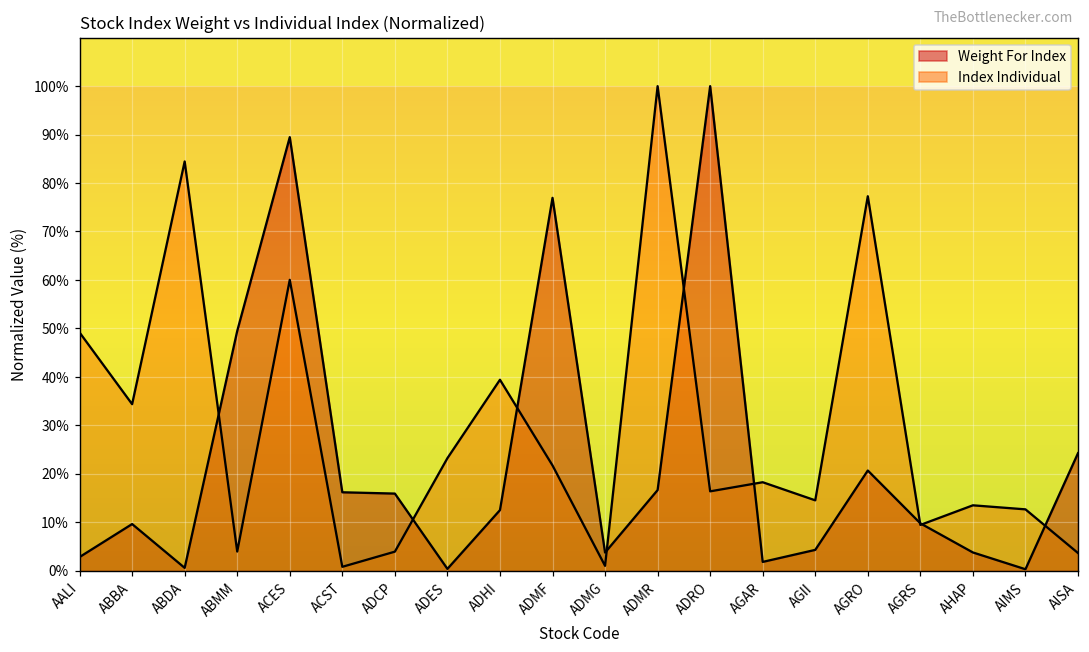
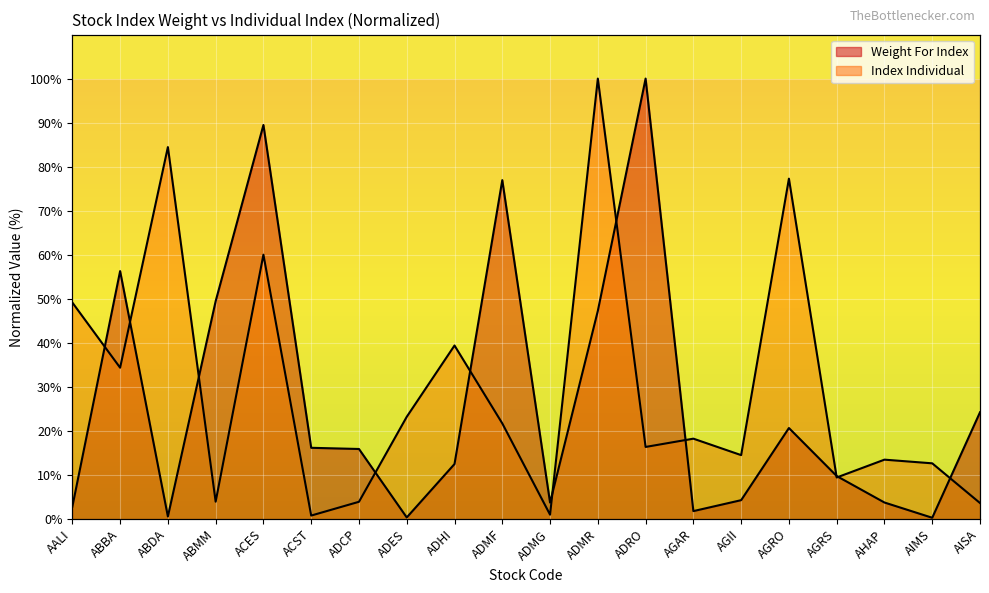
  {
    "Weight For Index": {
      "AALI": "3%",
-     "ABBA": "10%",
+     "ABBA": "56%",
      "ABDA": "1%",
      "ABMM": "49%",
      "ACES": "89%",
      "ACST": "16%",
      "ADCP": "16%",
      "ADES": "0%",
      "ADHI": "12%",
      "ADMF": "77%",
      "ADMG": "4%",
-     "ADMR": "17%",
+     "ADMR": "47%",
      "ADRO": "100%",
      "AGAR": "2%",
      "AGII": "4%",
      "AGRO": "21%",
      "AHAP": "4%",
      "AIMS": "0%",
      "AISA": "24%"
    },
    "Index Individual": {
      "AALI": "49%",
      "ABBA": "34%",
      "ABDA": "84%",
      "ABMM": "4%",
      "ACES": "60%",
      "ACST": "1%",
      "ADCP": "4%",
      "ADES": "23%",
      "ADHI": "39%",
      "ADMF": "22%",
      "ADMG": "1%",
      "ADMR": "100%",
      "ADRO": "16%",
      "AGAR": "18%",
      "AGII": "15%",
      "AGRO": "77%",
      "AHAP": "13%",
      "AIMS": "13%",
      "AISA": "4%"
    }
  }
